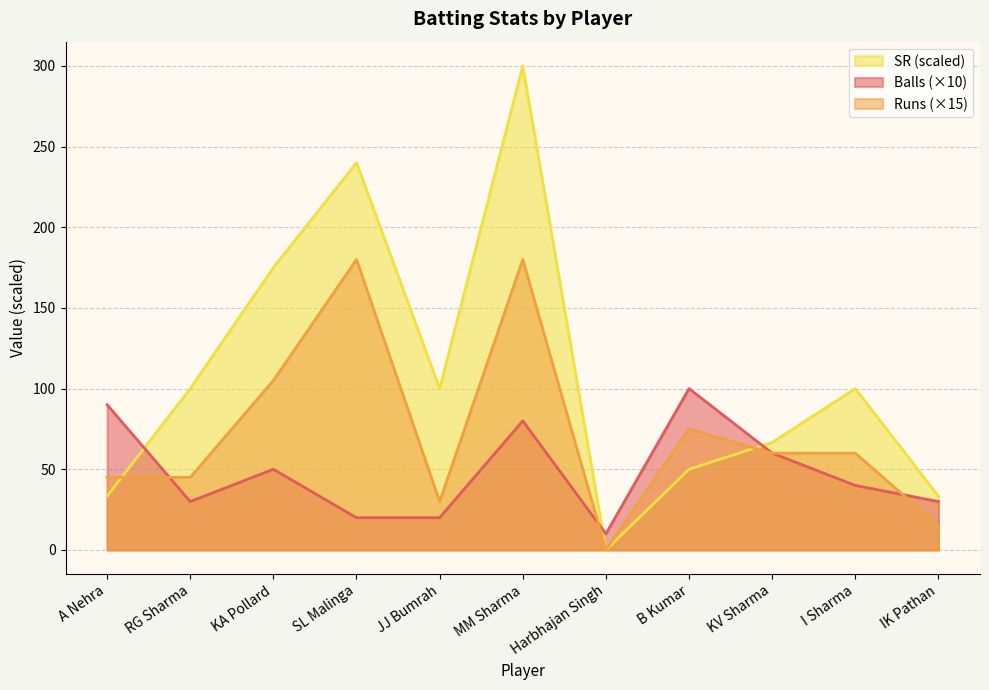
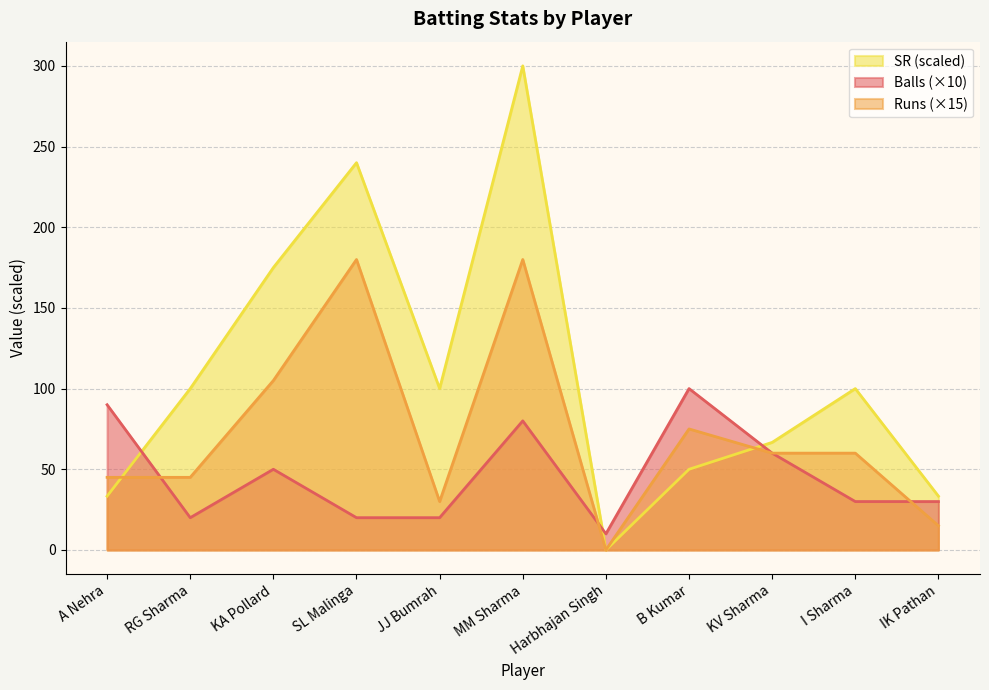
  {
    "Balls (×10)": {
      "A Nehra": 90,
-     "RG Sharma": 30,
+     "RG Sharma": 20,
      "KA Pollard": 50,
      "SL Malinga": 20,
      "JJ Bumrah": 20,
      "MM Sharma": 80,
      "Harbhajan Singh": 10,
      "B Kumar": 100,
-     "I Sharma": 40,
+     "I Sharma": 30,
      "IK Pathan": 30
    }
  }
